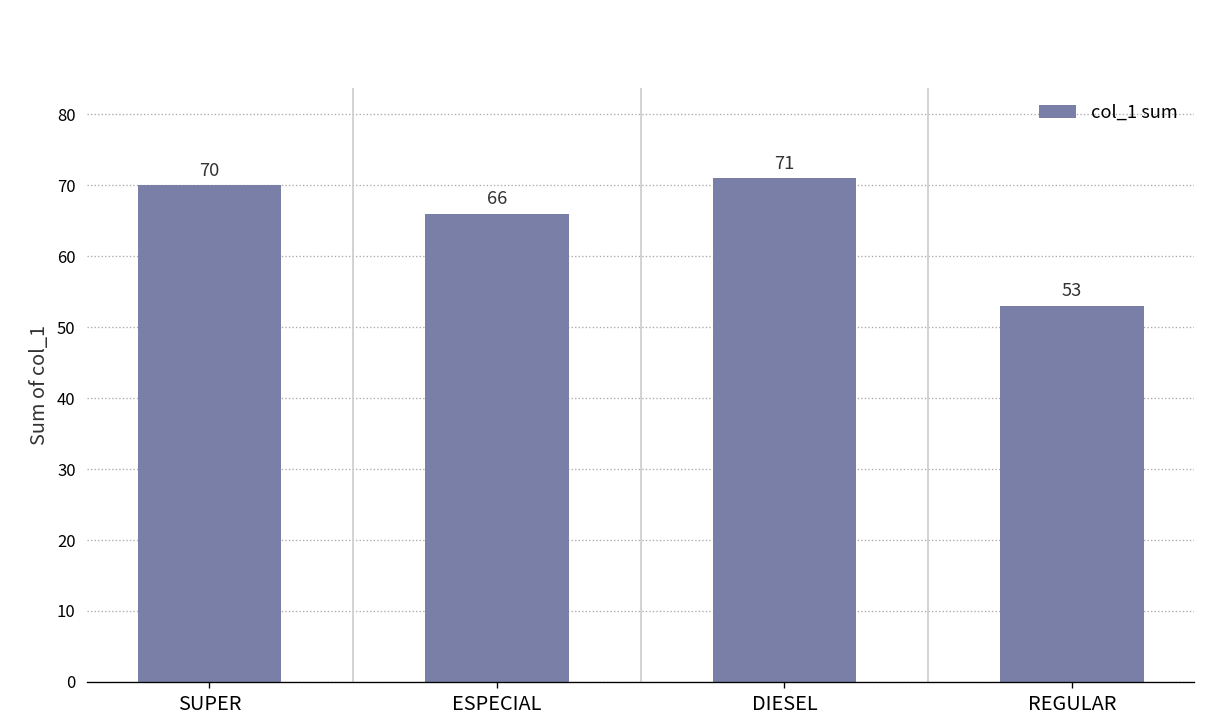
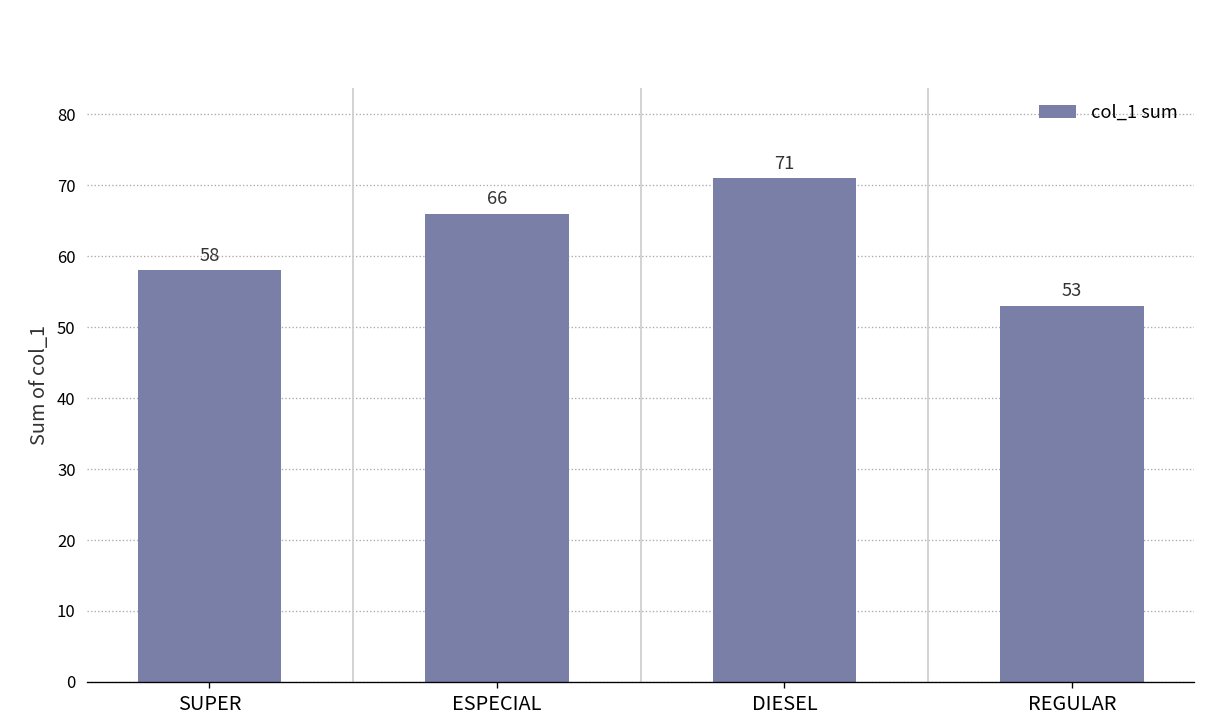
  {
-   "SUPER": 70,
+   "SUPER": 58,
    "ESPECIAL": 66,
    "DIESEL": 71,
    "REGULAR": 53
  }
